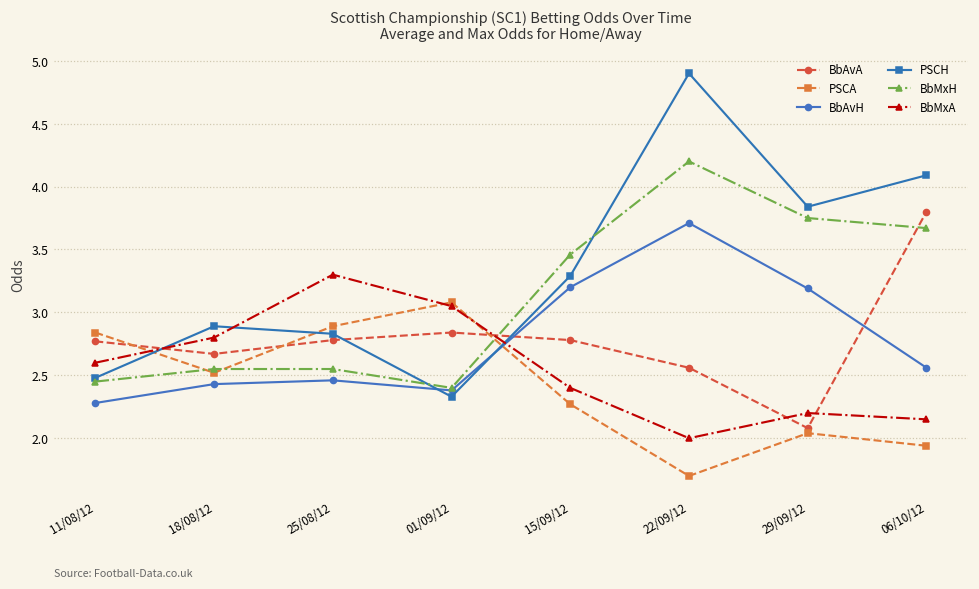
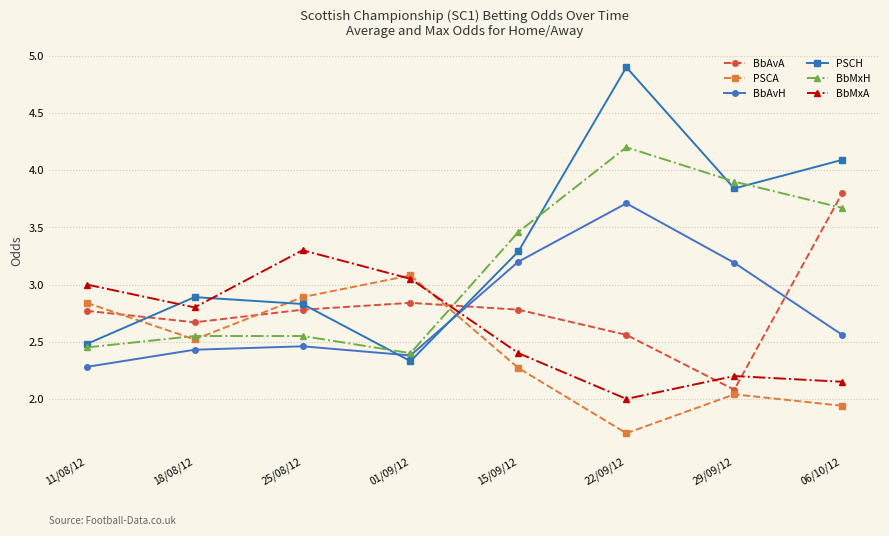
  {
    "BbMxH": {
      "11/08/12": 2.45,
      "18/08/12": 2.55,
      "25/08/12": 2.55,
      "15/09/12": 3.46,
      "22/09/12": 4.20,
-     "29/09/12": 3.75,
+     "29/09/12": 3.90,
      "06/10/12": 3.67
    },
    "BbMxA": {
-     "11/08/12": 2.6,
+     "11/08/12": 3.0,
      "18/08/12": 2.8,
      "25/08/12": 3.3,
      "01/09/12": 3.05,
      "15/09/12": 2.4,
      "22/09/12": 2.0,
      "29/09/12": 2.2,
      "06/10/12": 2.15
    }
  }
